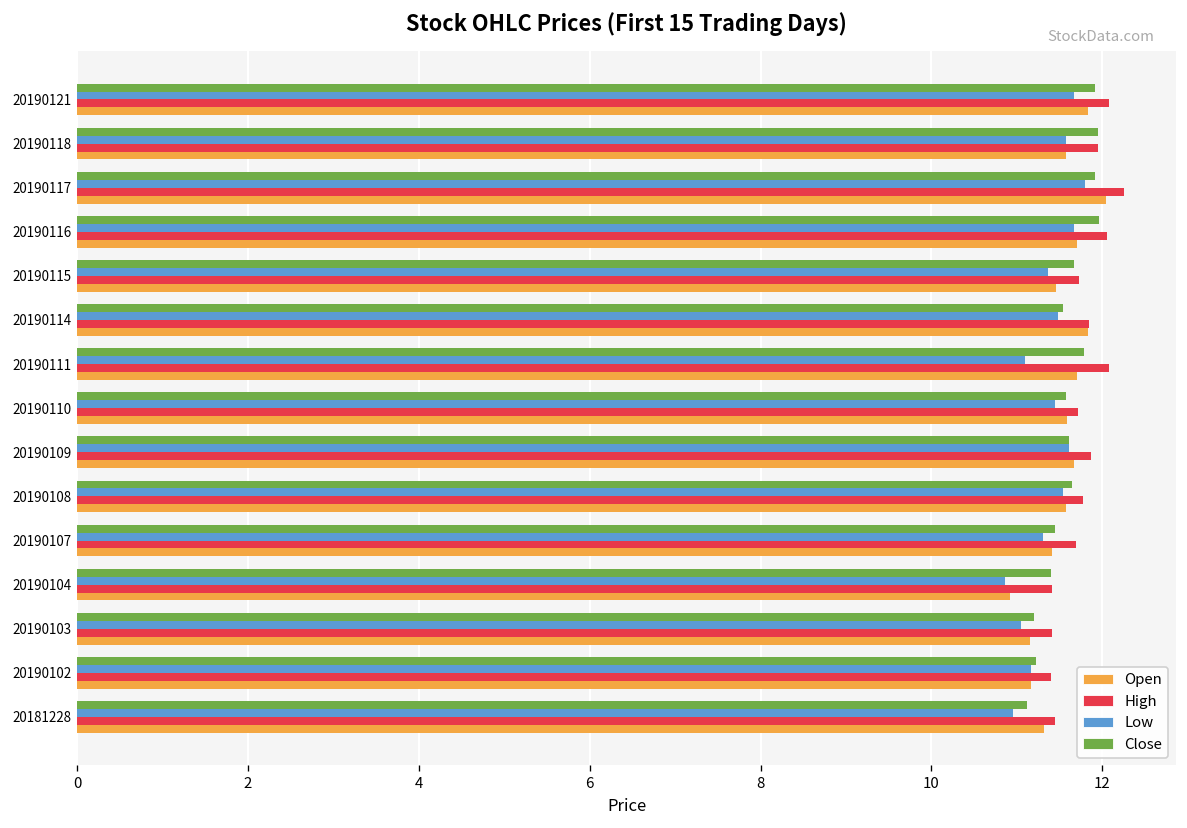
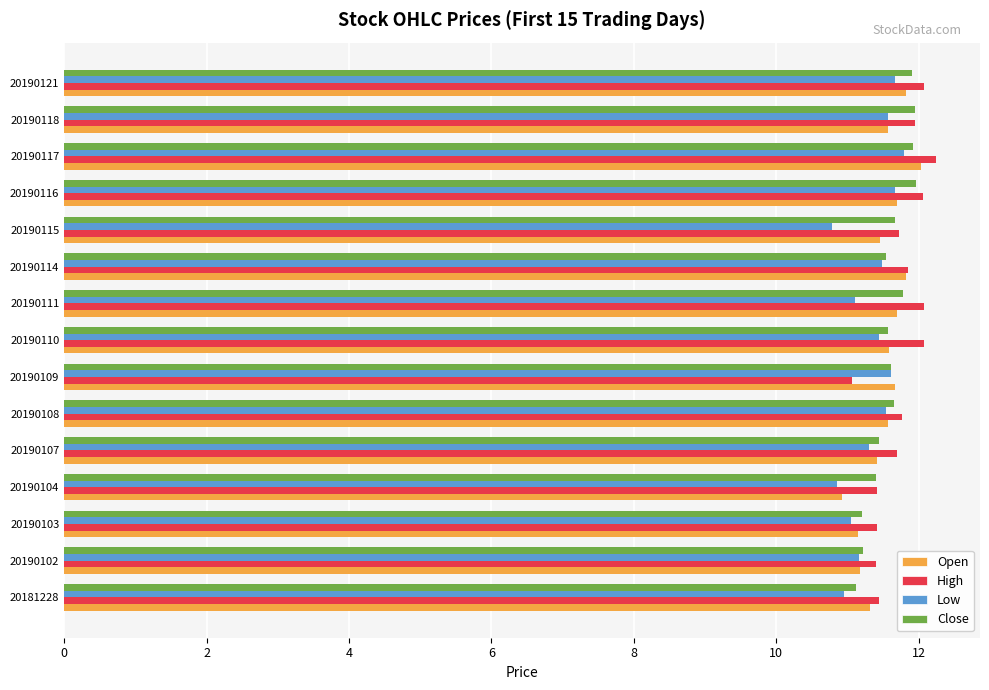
  {
    "Open": {
      "20190121": 11.8,
      "20190118": 11.6,
      "20190117": 12.0,
      "20190116": 11.7,
      "20190115": 11.5,
      "20190114": 11.8,
      "20190111": 11.7,
      "20190110": 11.6,
      "20190109": 11.7,
      "20190108": 11.6,
      "20190107": 11.4,
      "20190104": 10.9,
      "20190103": 11.2,
      "20190102": 11.2,
      "20181228": 11.3
    },
    "High": {
      "20190121": 12.1,
      "20190118": 12.0,
      "20190117": 12.3,
      "20190116": 12.1,
      "20190115": 11.7,
      "20190114": 11.9,
      "20190111": 12.1,
-     "20190110": 11.7,
-     "20190109": 11.9,
+     "20190110": 12.1,
+     "20190109": 11.1,
      "20190108": 11.8,
      "20190107": 11.7,
      "20190104": 11.4,
      "20190103": 11.4,
      "20190102": 11.4,
      "20181228": 11.5
    },
    "Low": {
      "20190121": 11.7,
      "20190118": 11.6,
      "20190117": 11.8,
      "20190116": 11.7,
-     "20190115": 11.4,
+     "20190115": 10.8,
      "20190114": 11.5,
      "20190111": 11.1,
      "20190110": 11.5,
      "20190109": 11.6,
      "20190108": 11.5,
      "20190107": 11.3,
      "20190104": 10.9,
      "20190103": 11.1,
      "20190102": 11.2,
      "20181228": 11.0
    },
    "Close": {
      "20190121": 11.9,
      "20190118": 12.0,
      "20190117": 11.9,
      "20190116": 12.0,
      "20190115": 11.7,
      "20190114": 11.5,
      "20190111": 11.8,
      "20190110": 11.6,
      "20190109": 11.6,
      "20190108": 11.7,
      "20190107": 11.5,
      "20190104": 11.4,
      "20190103": 11.2,
      "20190102": 11.2,
      "20181228": 11.1
    }
  }
